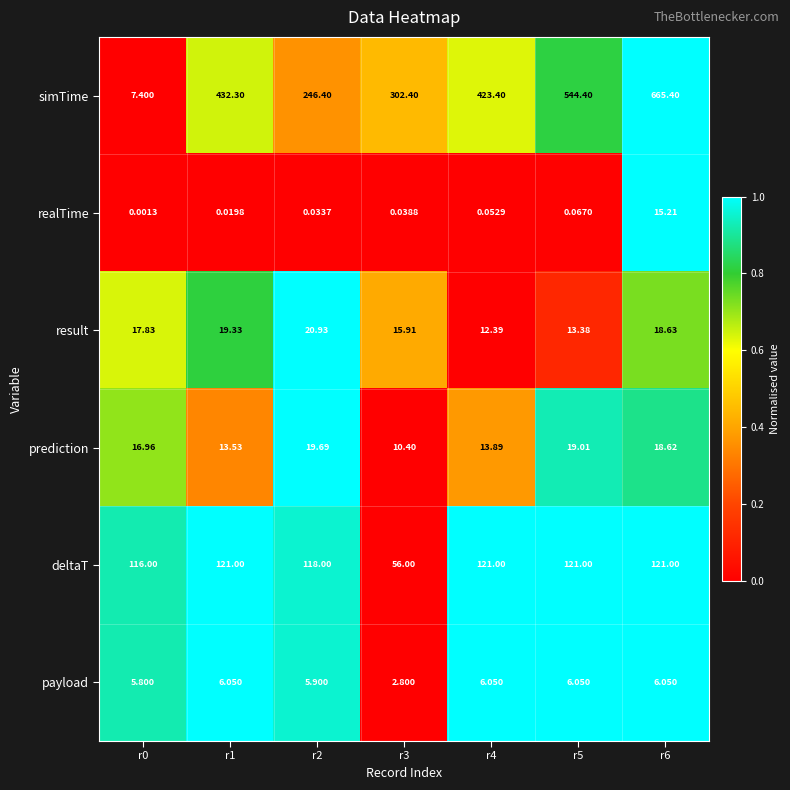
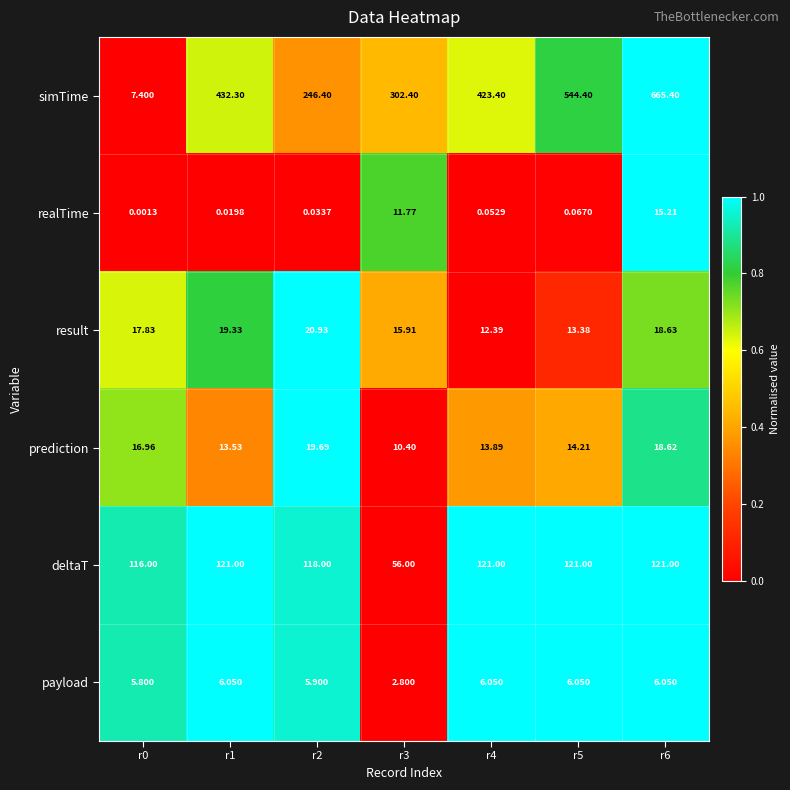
  {
    "simTime": {
      "r0": 7.400,
      "r1": 432.30,
      "r2": 246.40,
      "r3": 302.40,
      "r4": 423.40,
      "r5": 544.40,
      "r6": 665.40
    },
    "realTime": {
      "r0": 0.0013,
      "r1": 0.0198,
      "r2": 0.0337,
-     "r3": 0.0388,
+     "r3": 11.77,
      "r4": 0.0529,
      "r5": 0.0670,
      "r6": 15.21
    },
    "result": {
      "r0": 17.83,
      "r1": 19.33,
      "r2": 20.93,
      "r3": 15.91,
      "r4": 12.39,
      "r5": 13.38,
      "r6": 18.63
    },
    "prediction": {
      "r0": 16.96,
      "r1": 13.53,
      "r2": 19.69,
      "r3": 10.40,
      "r4": 13.89,
-     "r5": 19.01,
+     "r5": 14.21,
      "r6": 18.62
    },
    "deltaT": {
      "r0": 116.00,
      "r1": 121.00,
      "r2": 118.00,
      "r3": 56.00,
      "r4": 121.00,
      "r5": 121.00,
      "r6": 121.00
    },
    "payload": {
      "r0": 5.800,
      "r1": 6.050,
      "r2": 5.900,
      "r3": 2.800,
      "r4": 6.050,
      "r5": 6.050,
      "r6": 6.050
    }
  }
